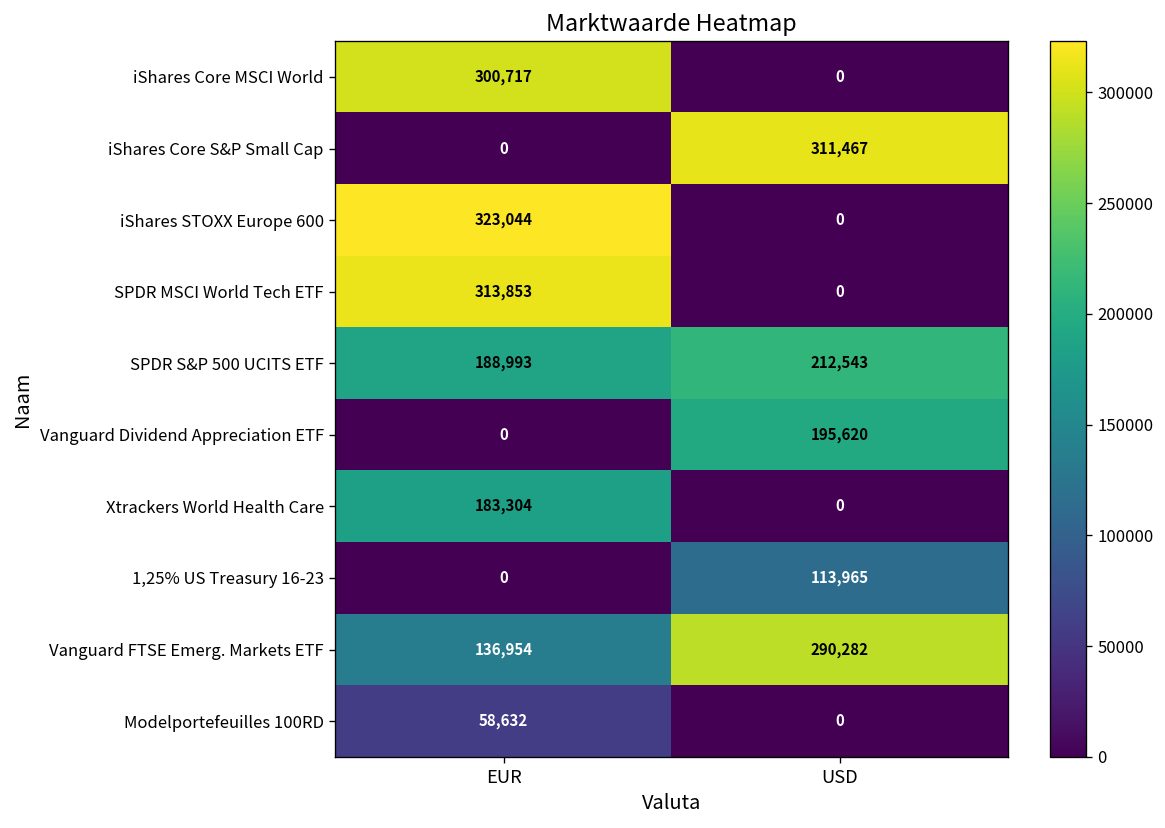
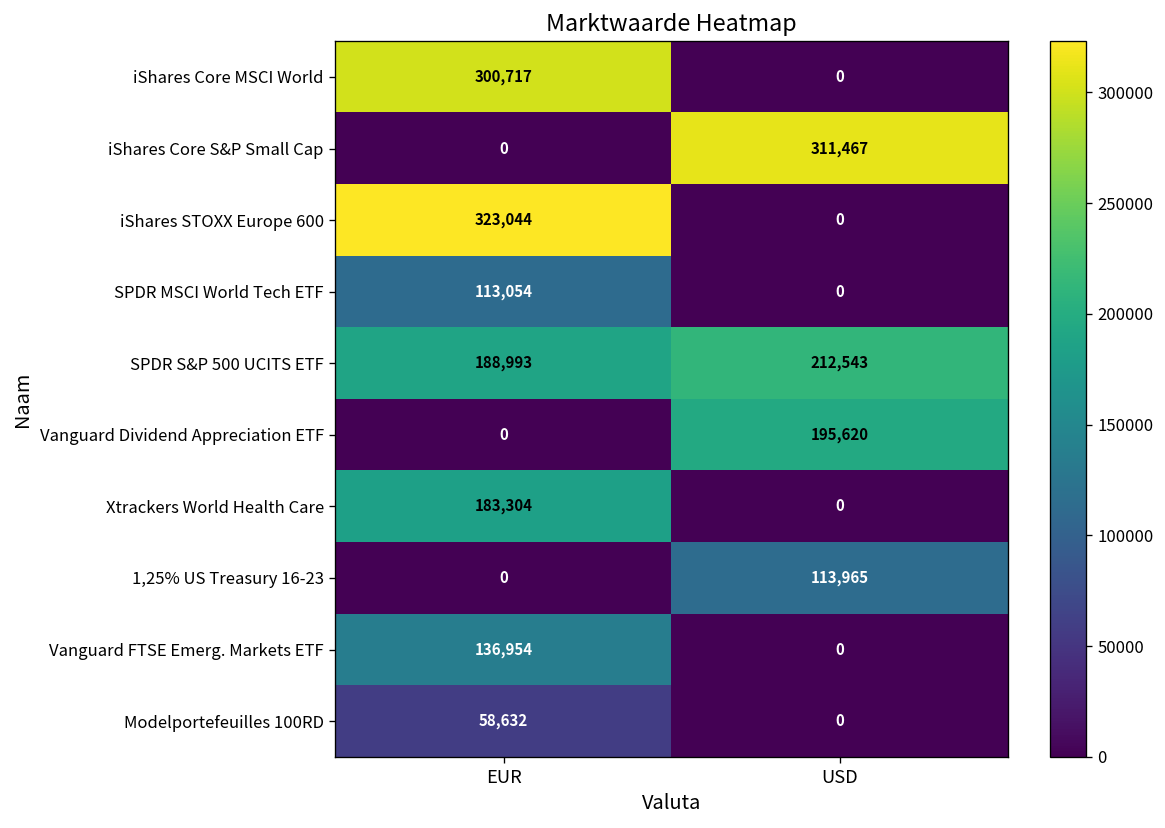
  {
    "iShares Core MSCI World": {
      "EUR": "300,717",
      "USD": "0"
    },
    "iShares Core S&P Small Cap": {
      "EUR": "0",
      "USD": "311,467"
    },
    "iShares STOXX Europe 600": {
      "EUR": "323,044",
      "USD": "0"
    },
    "SPDR MSCI World Tech ETF": {
-     "EUR": "313,853",
+     "EUR": "113,054",
      "USD": "0"
    },
    "SPDR S&P 500 UCITS ETF": {
      "EUR": "188,993",
      "USD": "212,543"
    },
    "Vanguard Dividend Appreciation ETF": {
      "EUR": "0",
      "USD": "195,620"
    },
    "Xtrackers World Health Care": {
      "EUR": "183,304",
      "USD": "0"
    },
    "1,25% US Treasury 16-23": {
      "EUR": "0",
      "USD": "113,965"
    },
    "Vanguard FTSE Emerg. Markets ETF": {
      "EUR": "136,954",
-     "USD": "290,282"
+     "USD": "0"
    },
    "Modelportefeuilles 100RD": {
      "EUR": "58,632",
      "USD": "0"
    }
  }
